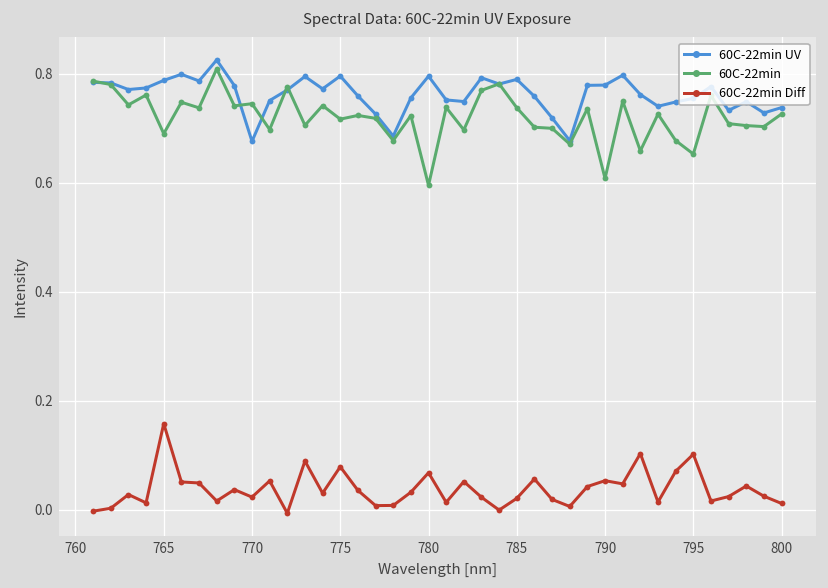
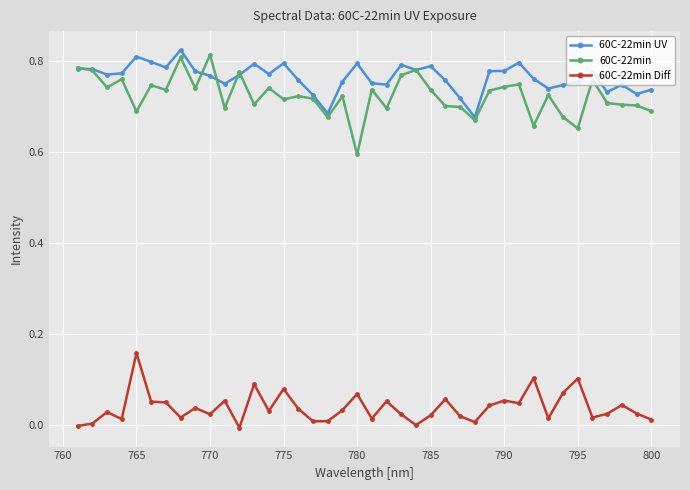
  {
    "60C-22min UV": {
-     "765": 0.79,
-     "770": 0.68,
+     "765": 0.81,
+     "770": 0.77,
      "775": 0.80,
      "780": 0.80,
      "785": 0.79,
      "790": 0.78,
      "800": 0.74
    },
    "60C-22min": {
      "765": 0.69,
-     "770": 0.74,
+     "770": 0.81,
      "775": 0.72,
      "780": 0.60,
      "785": 0.74,
-     "790": 0.61,
+     "790": 0.74,
      "795": 0.65,
-     "800": 0.73
+     "800": 0.69
    },
    "60C-22min Diff": {
      "765": 0.16,
      "770": 0.02,
      "775": 0.08,
      "780": 0.07,
      "785": 0.02,
      "790": 0.05,
      "795": 0.10,
      "800": 0.01
    }
  }
